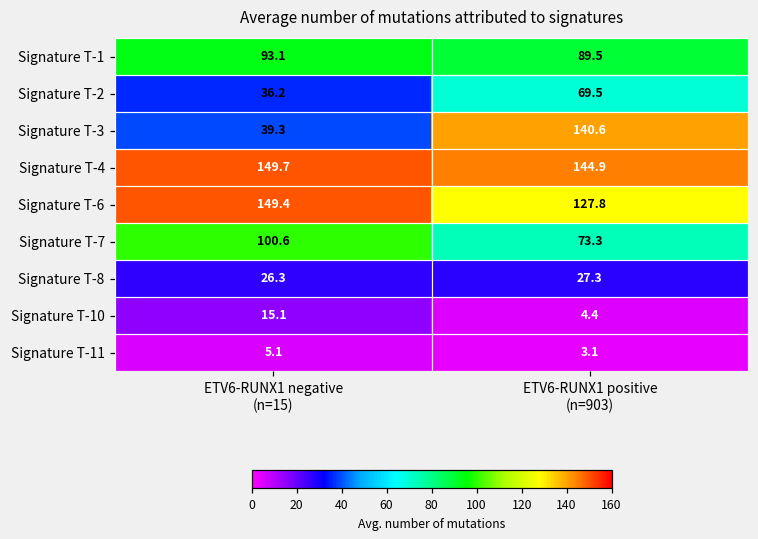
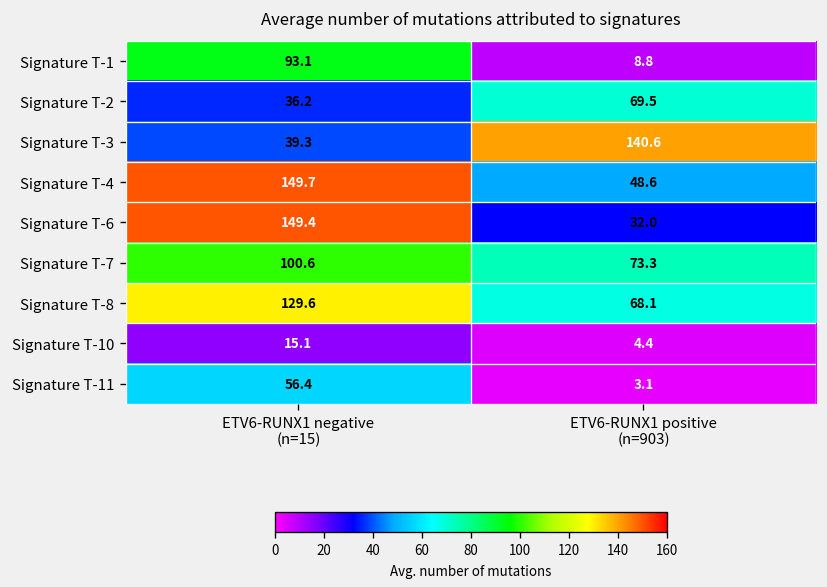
  {
    "Signature T-1": {
      "ETV6-RUNX1 negative (n=15)": 93.1,
-     "ETV6-RUNX1 positive (n=903)": 89.5
+     "ETV6-RUNX1 positive (n=903)": 8.8
    },
    "Signature T-2": {
      "ETV6-RUNX1 negative (n=15)": 36.2,
      "ETV6-RUNX1 positive (n=903)": 69.5
    },
    "Signature T-3": {
      "ETV6-RUNX1 negative (n=15)": 39.3,
      "ETV6-RUNX1 positive (n=903)": 140.6
    },
    "Signature T-4": {
      "ETV6-RUNX1 negative (n=15)": 149.7,
-     "ETV6-RUNX1 positive (n=903)": 144.9
+     "ETV6-RUNX1 positive (n=903)": 48.6
    },
    "Signature T-6": {
      "ETV6-RUNX1 negative (n=15)": 149.4,
-     "ETV6-RUNX1 positive (n=903)": 127.8
+     "ETV6-RUNX1 positive (n=903)": 32.0
    },
    "Signature T-7": {
      "ETV6-RUNX1 negative (n=15)": 100.6,
      "ETV6-RUNX1 positive (n=903)": 73.3
    },
    "Signature T-8": {
-     "ETV6-RUNX1 negative (n=15)": 26.3,
-     "ETV6-RUNX1 positive (n=903)": 27.3
+     "ETV6-RUNX1 negative (n=15)": 129.6,
+     "ETV6-RUNX1 positive (n=903)": 68.1
    },
    "Signature T-10": {
      "ETV6-RUNX1 negative (n=15)": 15.1,
      "ETV6-RUNX1 positive (n=903)": 4.4
    },
    "Signature T-11": {
-     "ETV6-RUNX1 negative (n=15)": 5.1,
+     "ETV6-RUNX1 negative (n=15)": 56.4,
      "ETV6-RUNX1 positive (n=903)": 3.1
    }
  }
